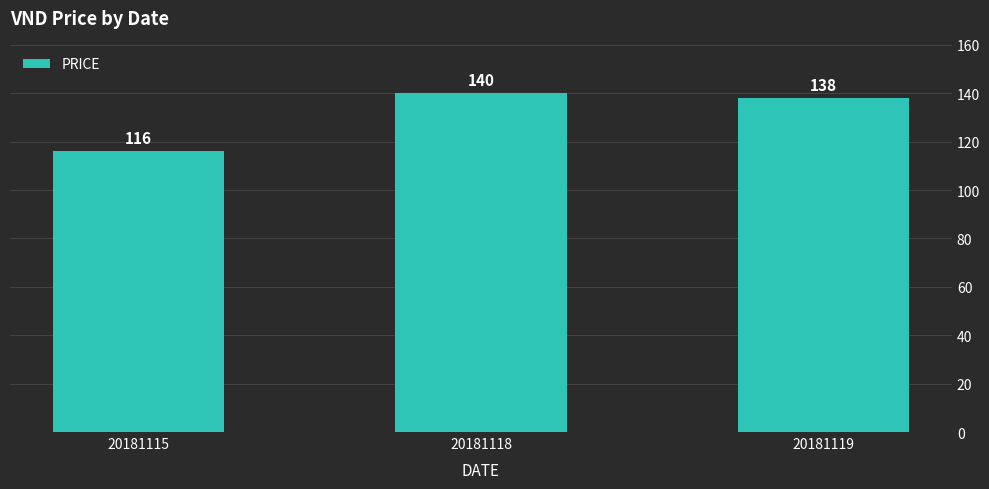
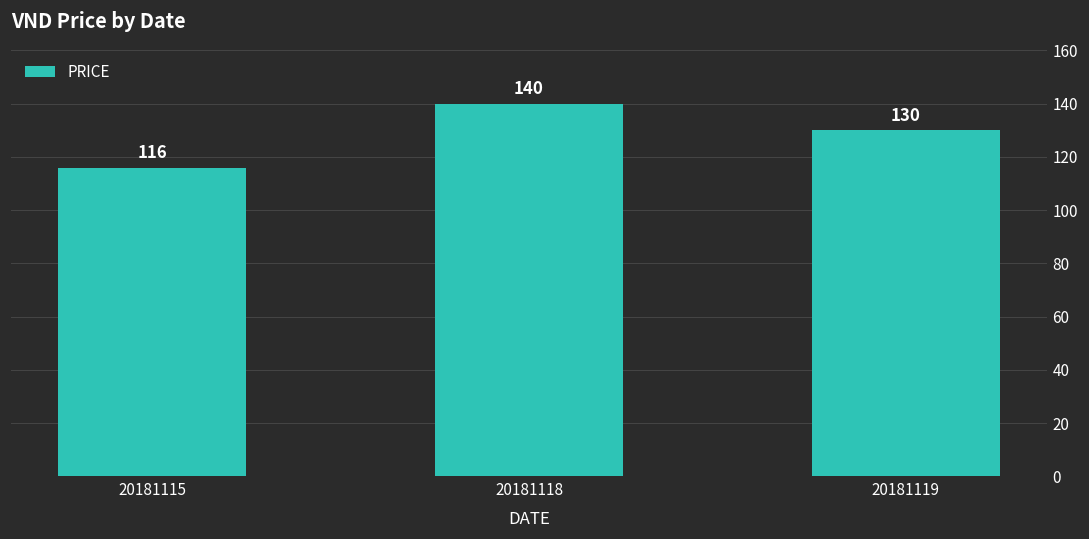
  {
    "20181115": 116,
    "20181118": 140,
-   "20181119": 138
+   "20181119": 130
  }
